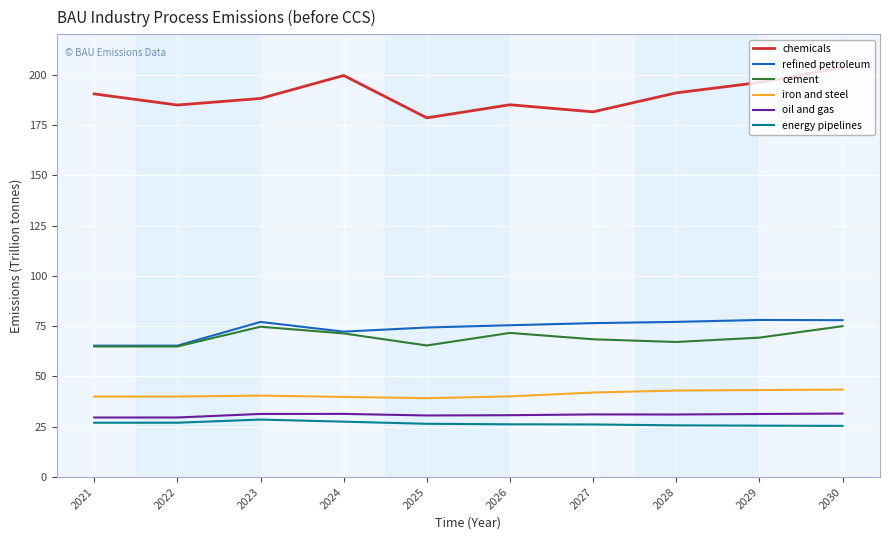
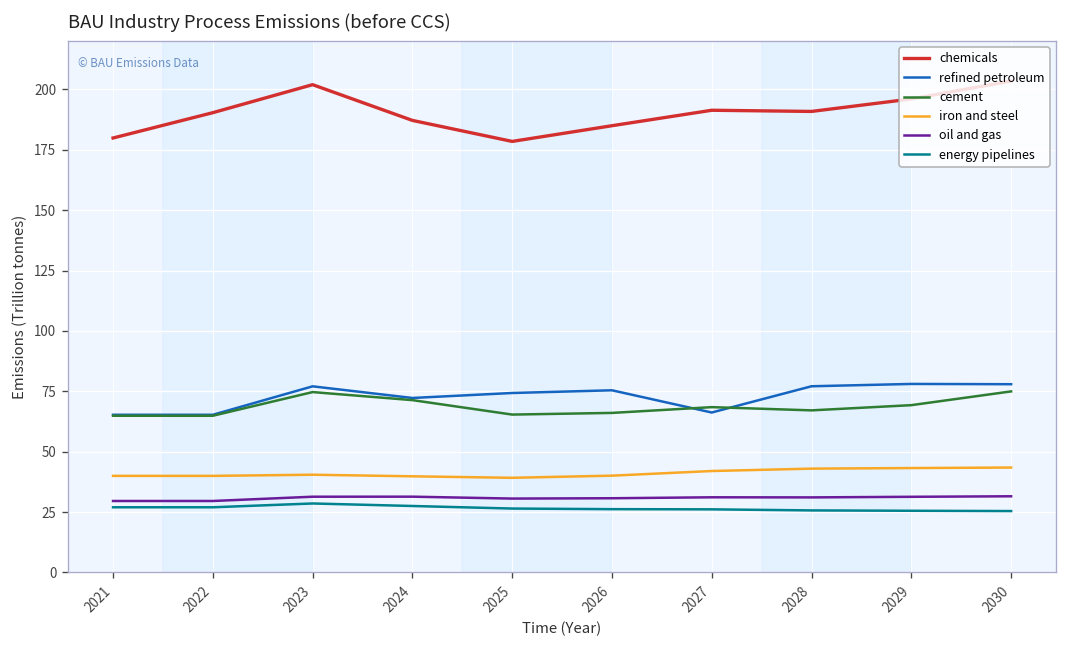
  {
    "chemicals": {
-     "2021": 190,
-     "2022": 185,
-     "2023": 188,
-     "2024": 200,
+     "2021": 180,
+     "2022": 190,
+     "2023": 202,
+     "2024": 187,
      "2025": 179,
      "2026": 185,
-     "2027": 181,
+     "2027": 191,
      "2028": 191
    },
    "refined petroleum": {
      "2023": 77,
      "2025": 74,
      "2026": 75,
-     "2027": 77,
+     "2027": 66,
      "2028": 77,
      "2029": 78,
      "2030": 78
    },
    "cement": {
      "2023": 75,
      "2025": 65,
-     "2026": 72,
+     "2026": 66,
      "2027": 68,
      "2028": 67,
      "2029": 69,
      "2030": 75
    },
    "iron and steel": {
      "2021": 40,
      "2022": 40,
      "2023": 40,
      "2024": 40,
      "2025": 39,
      "2026": 40,
      "2027": 42,
      "2028": 43,
      "2029": 43,
      "2030": 43
    },
    "oil and gas": {
      "2021": 30,
      "2022": 30,
      "2023": 31,
      "2024": 31,
      "2025": 31,
      "2026": 31,
      "2027": 31,
      "2028": 31,
      "2029": 31,
      "2030": 32
    },
    "energy pipelines": {
      "2021": 27,
      "2022": 27,
      "2023": 29,
      "2024": 28,
      "2025": 26,
      "2026": 26,
      "2027": 26,
      "2028": 26,
      "2029": 26,
      "2030": 25
    }
  }
